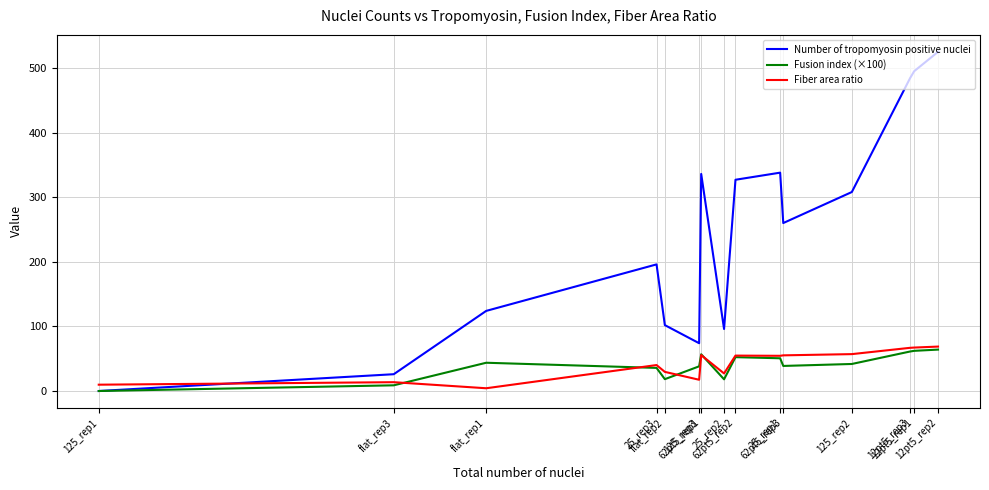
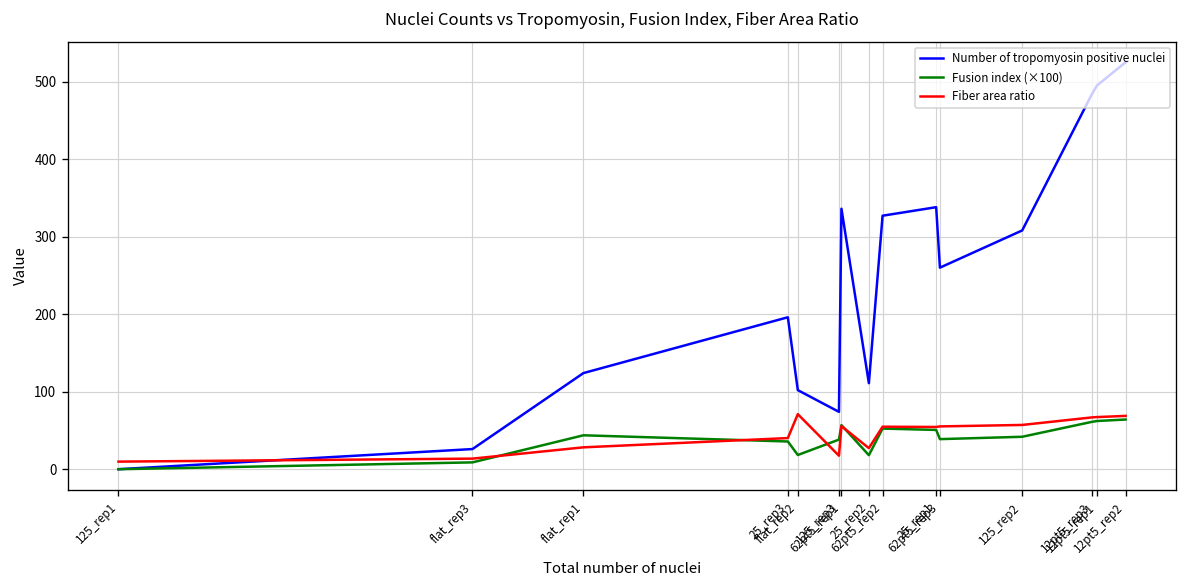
  {
    "Number of tropomyosin positive nuclei": {
      "flat_rep3": 30,
      "flat_rep1": 120,
      "25_rep3": 200,
      "flat_rep2": 100,
      "125_rep3": 70,
      "62pt5_rep1": 340,
-     "25_rep2": 100,
+     "25_rep2": 110,
      "62pt5_rep2": 330,
      "25_rep1": 340,
      "62pt5_rep3": 260,
      "125_rep2": 310
    },
    "Fusion index (×100)": {
      "flat_rep3": 10,
      "flat_rep1": 40,
      "25_rep3": 40,
      "flat_rep2": 20,
      "125_rep3": 40,
      "25_rep2": 20,
      "62pt5_rep3": 40,
      "125_rep2": 40,
      "12pt5_rep3": 60,
      "12pt5_rep1": 60,
      "12pt5_rep2": 60
    },
    "Fiber area ratio": {
      "125_rep1": 10,
      "flat_rep3": 10,
-     "flat_rep1": 0,
+     "flat_rep1": 30,
      "25_rep3": 40,
-     "flat_rep2": 30,
+     "flat_rep2": 70,
      "125_rep3": 20,
      "25_rep2": 30,
      "62pt5_rep3": 60,
      "125_rep2": 60,
      "12pt5_rep3": 70,
      "12pt5_rep1": 70,
      "12pt5_rep2": 70
    }
  }
